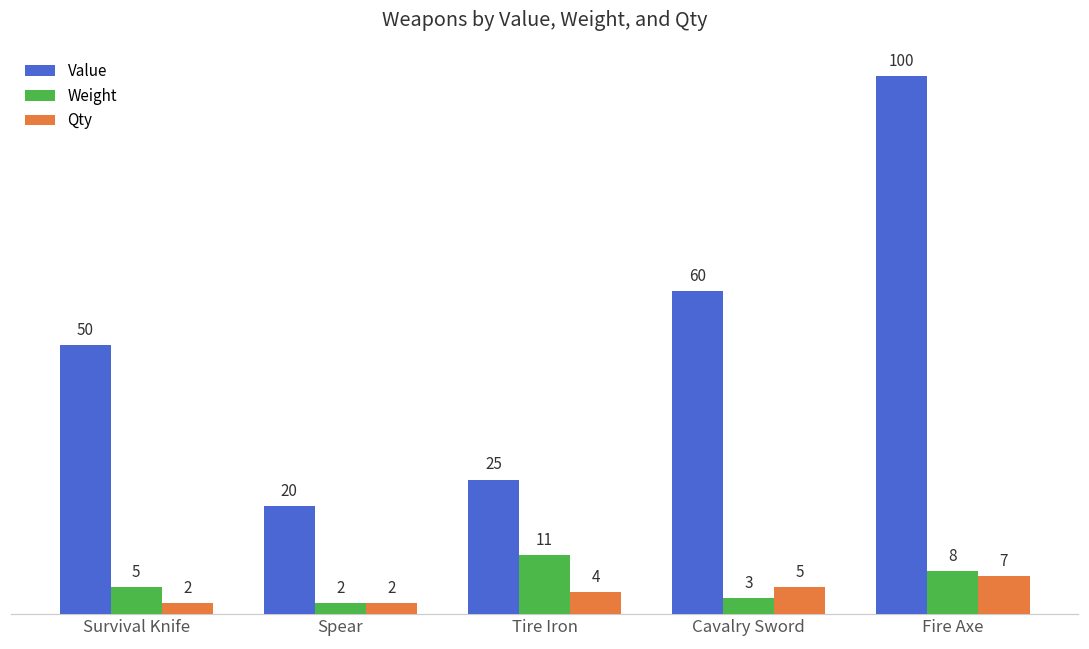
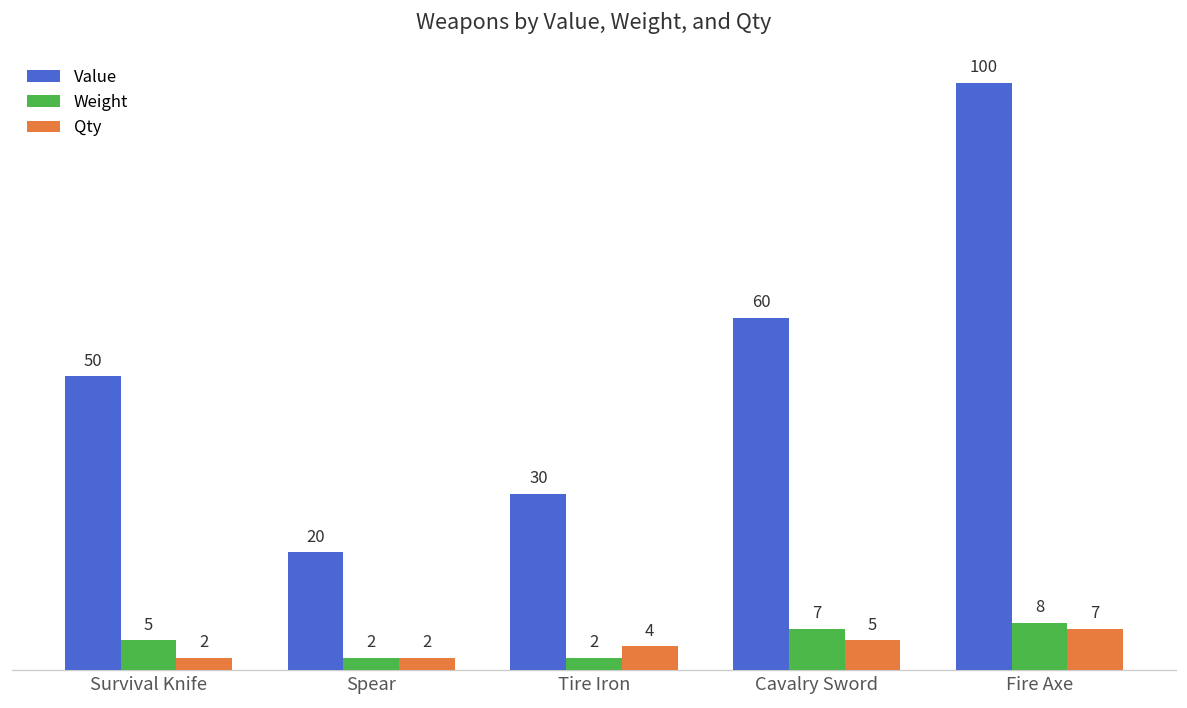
  {
    "Value": {
      "Survival Knife": 50,
      "Spear": 20,
-     "Tire Iron": 25,
+     "Tire Iron": 30,
      "Cavalry Sword": 60,
      "Fire Axe": 100
    },
    "Weight": {
      "Survival Knife": 5,
      "Spear": 2,
-     "Tire Iron": 11,
-     "Cavalry Sword": 3,
+     "Tire Iron": 2,
+     "Cavalry Sword": 7,
      "Fire Axe": 8
    },
    "Qty": {
      "Survival Knife": 2,
      "Spear": 2,
      "Tire Iron": 4,
      "Cavalry Sword": 5,
      "Fire Axe": 7
    }
  }
